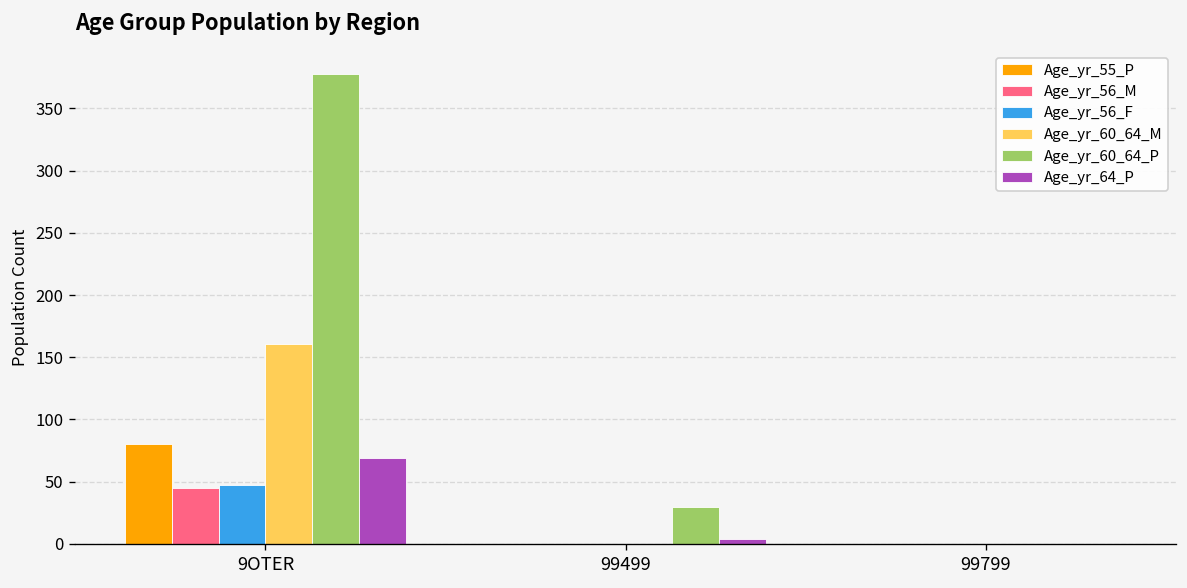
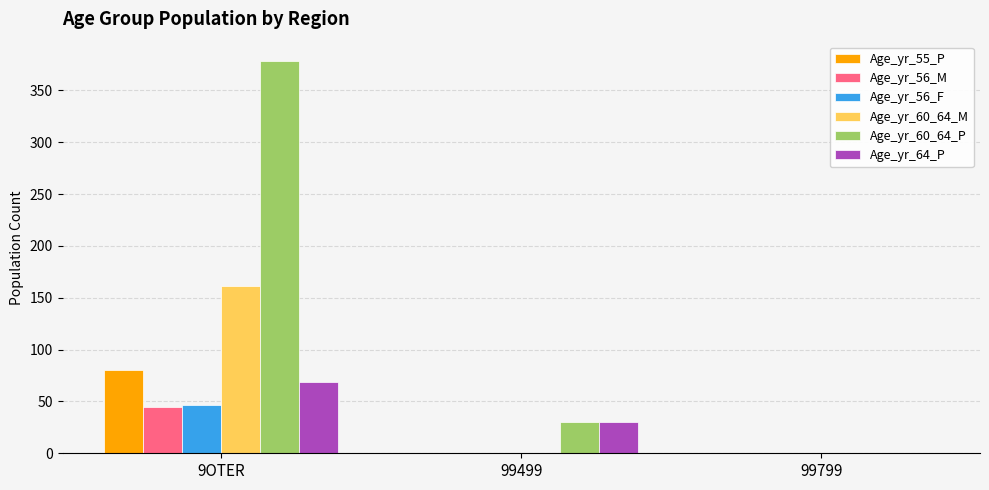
  {
    "Age_yr_55_P": {
      "9OTER": 80,
      "99499": 0,
      "99799": 0
    },
    "Age_yr_56_M": {
      "9OTER": 45,
      "99499": 0,
      "99799": 0
    },
    "Age_yr_56_F": {
      "9OTER": 47,
      "99499": 0,
      "99799": 0
    },
    "Age_yr_60_64_M": {
      "9OTER": 161,
      "99499": 0,
      "99799": 0
    },
    "Age_yr_60_64_P": {
      "9OTER": 378,
      "99499": 30,
      "99799": 0
    },
    "Age_yr_64_P": {
      "9OTER": 69,
-     "99499": 4,
+     "99499": 30,
      "99799": 0
    }
  }
